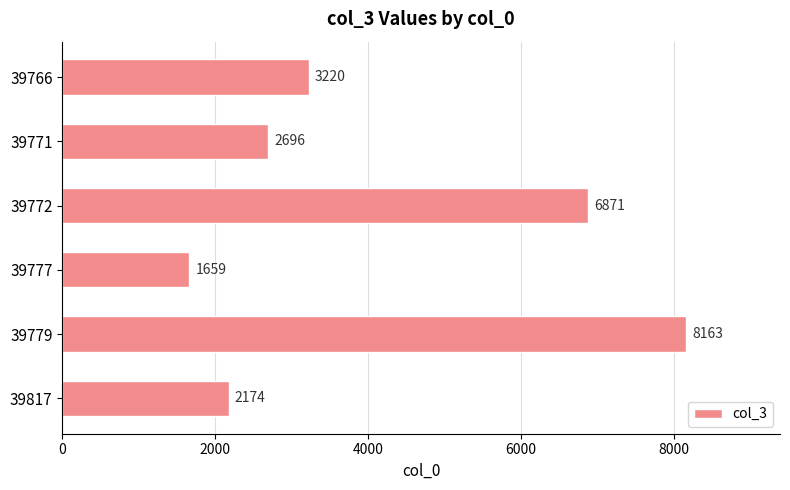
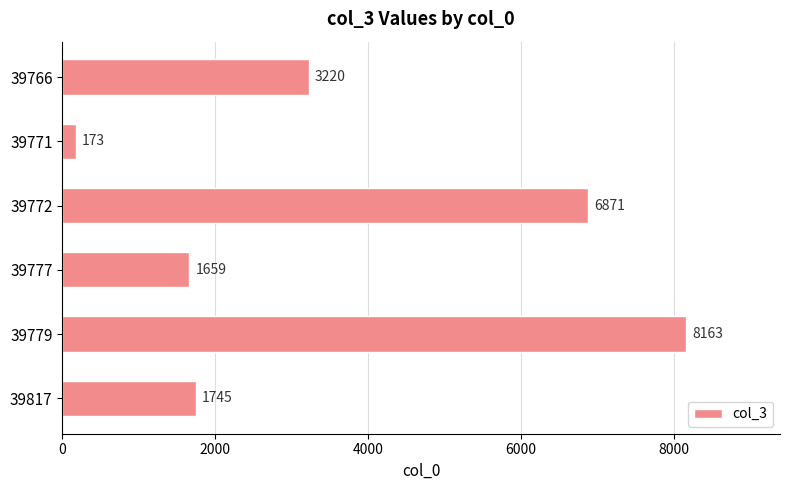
  {
    "39766": 3220,
-   "39771": 2696,
+   "39771": 173,
    "39772": 6871,
    "39777": 1659,
    "39779": 8163,
-   "39817": 2174
+   "39817": 1745
  }
